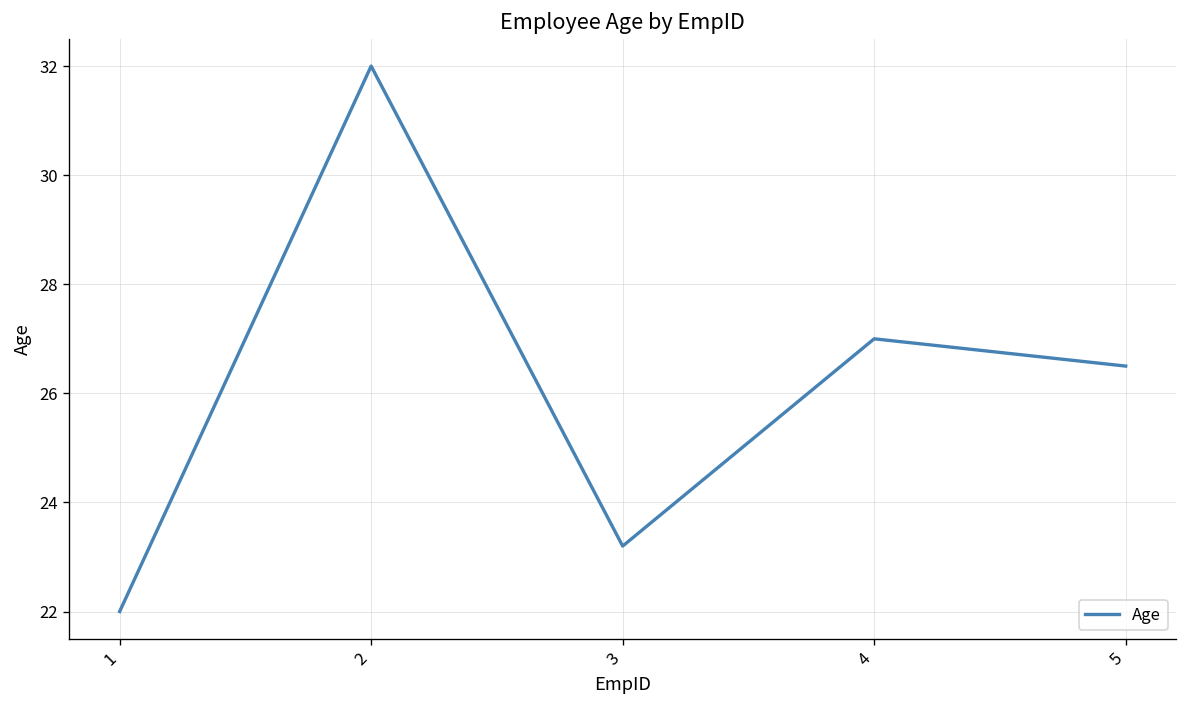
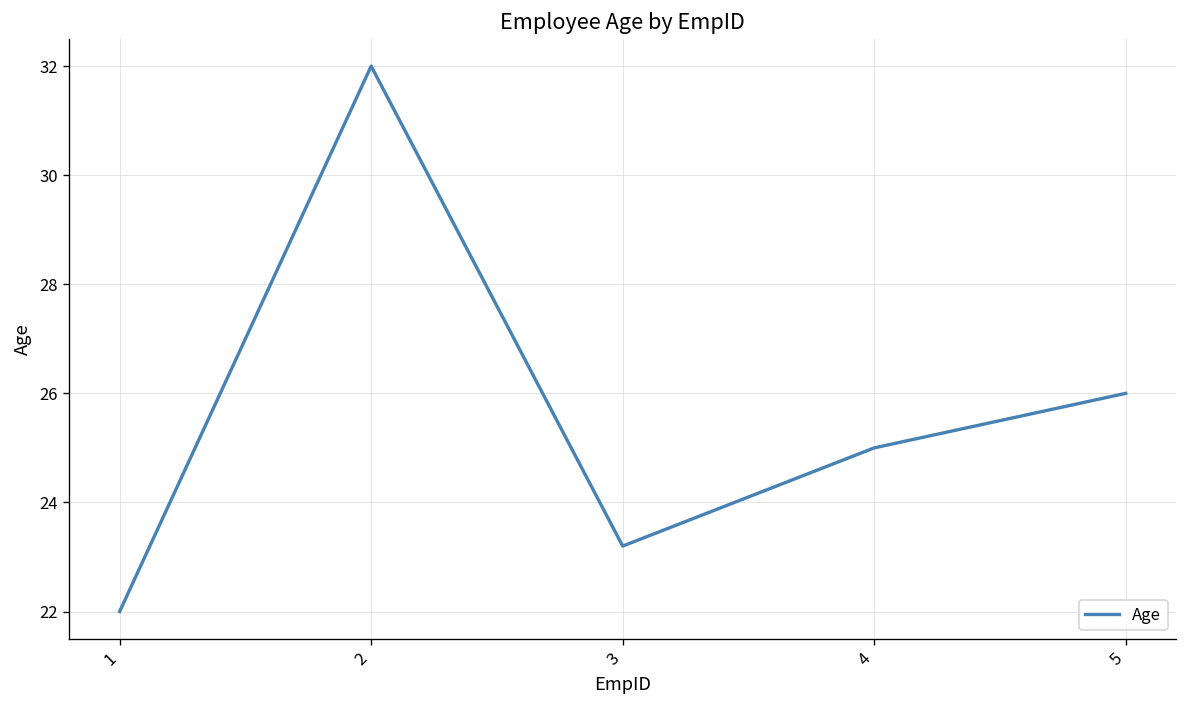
  {
    "1": 22.0,
    "2": 32.0,
    "3": 23.2,
-   "4": 27,
-   "5": 26.5
+   "4": 25,
+   "5": 26.0
  }
